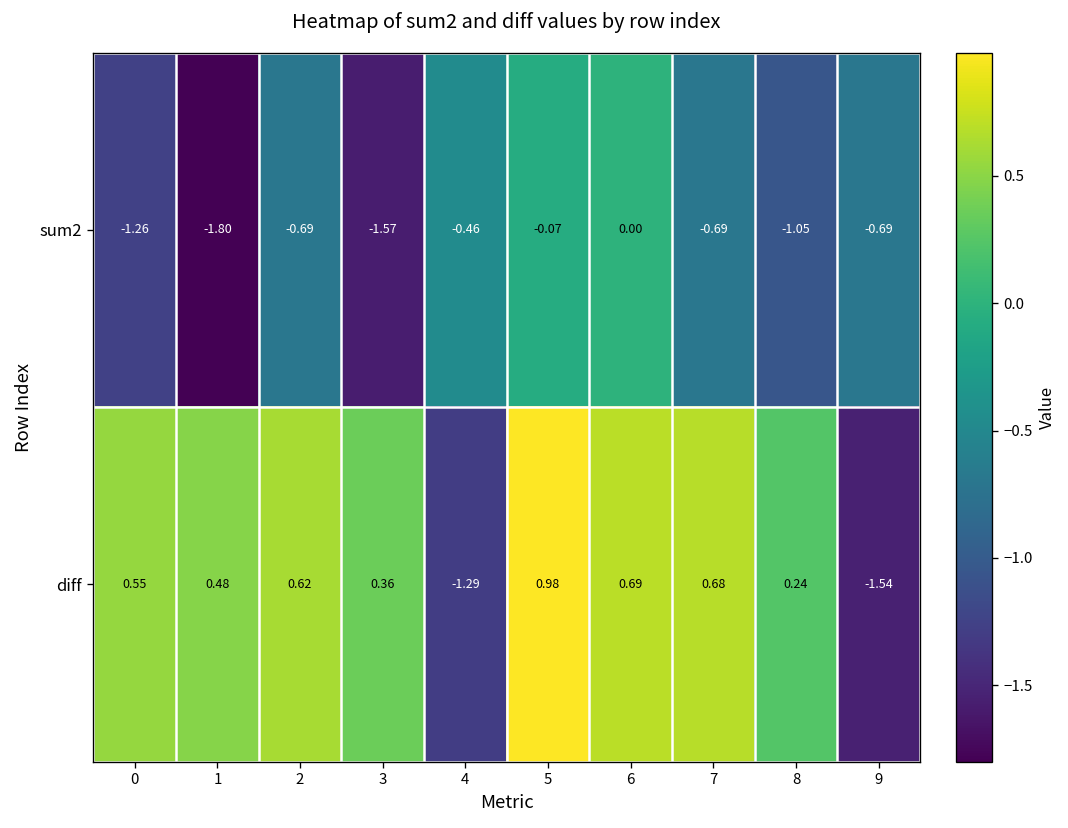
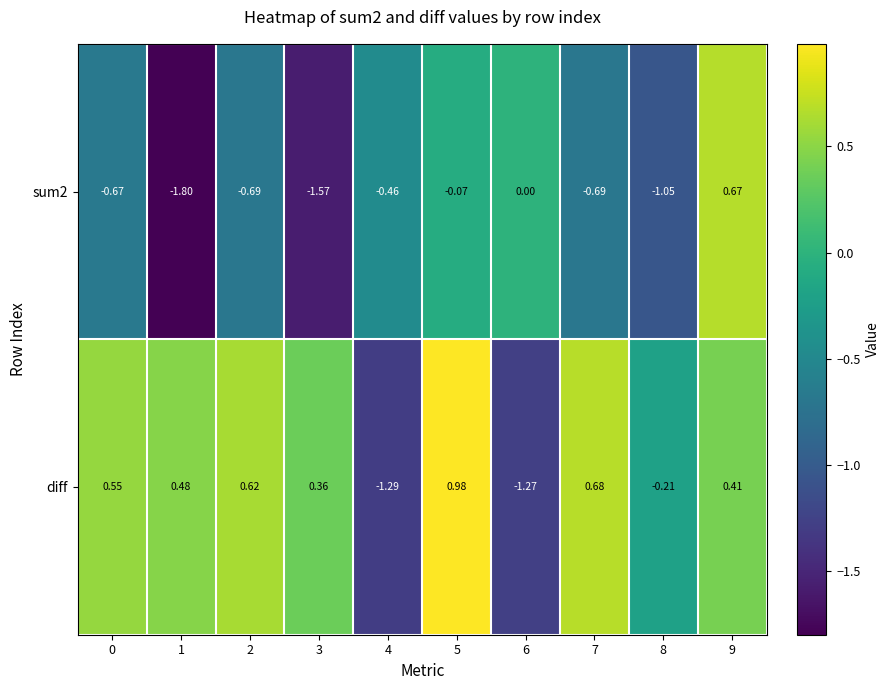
  {
    "sum2": {
-     "0": -1.26,
+     "0": -0.67,
      "1": -1.80,
      "2": -0.69,
      "3": -1.57,
      "4": -0.46,
      "5": -0.07,
      "6": 0.00,
      "7": -0.69,
      "8": -1.05,
-     "9": -0.69
+     "9": 0.67
    },
    "diff": {
      "0": 0.55,
      "1": 0.48,
      "2": 0.62,
      "3": 0.36,
      "4": -1.29,
      "5": 0.98,
-     "6": 0.69,
+     "6": -1.27,
      "7": 0.68,
-     "8": 0.24,
-     "9": -1.54
+     "8": -0.21,
+     "9": 0.41
    }
  }
